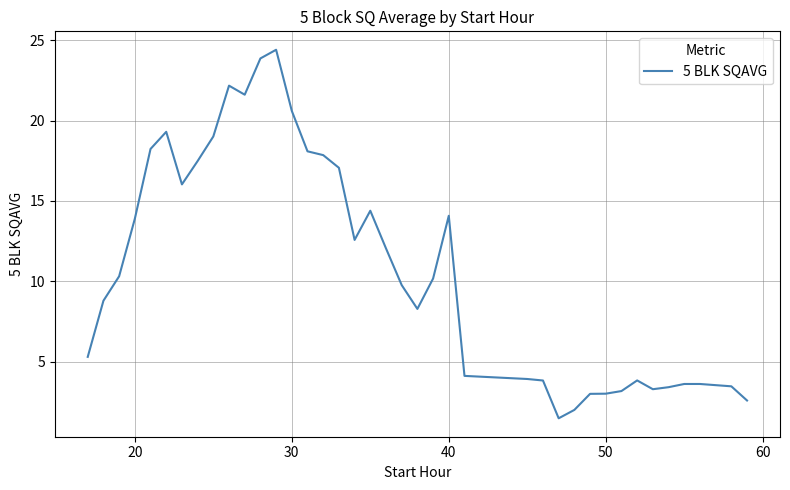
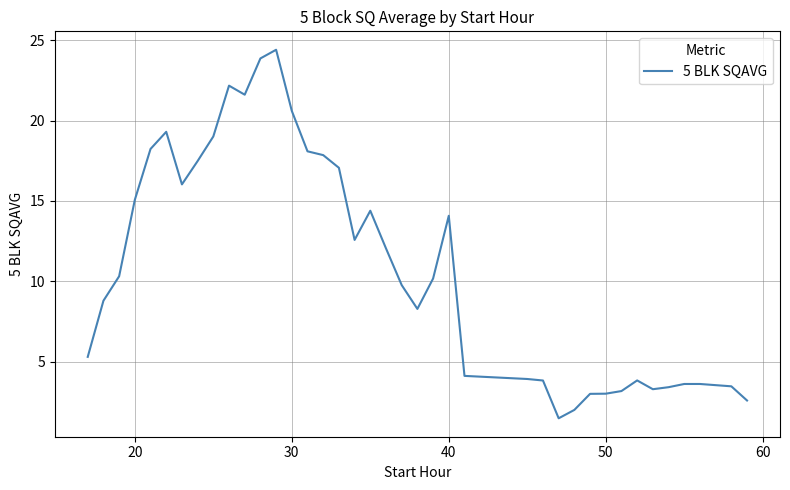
  {
-   "20": 13.9,
+   "20": 15.1,
    "30": 20.6,
    "40": 14.1,
    "50": 3.0
  }
